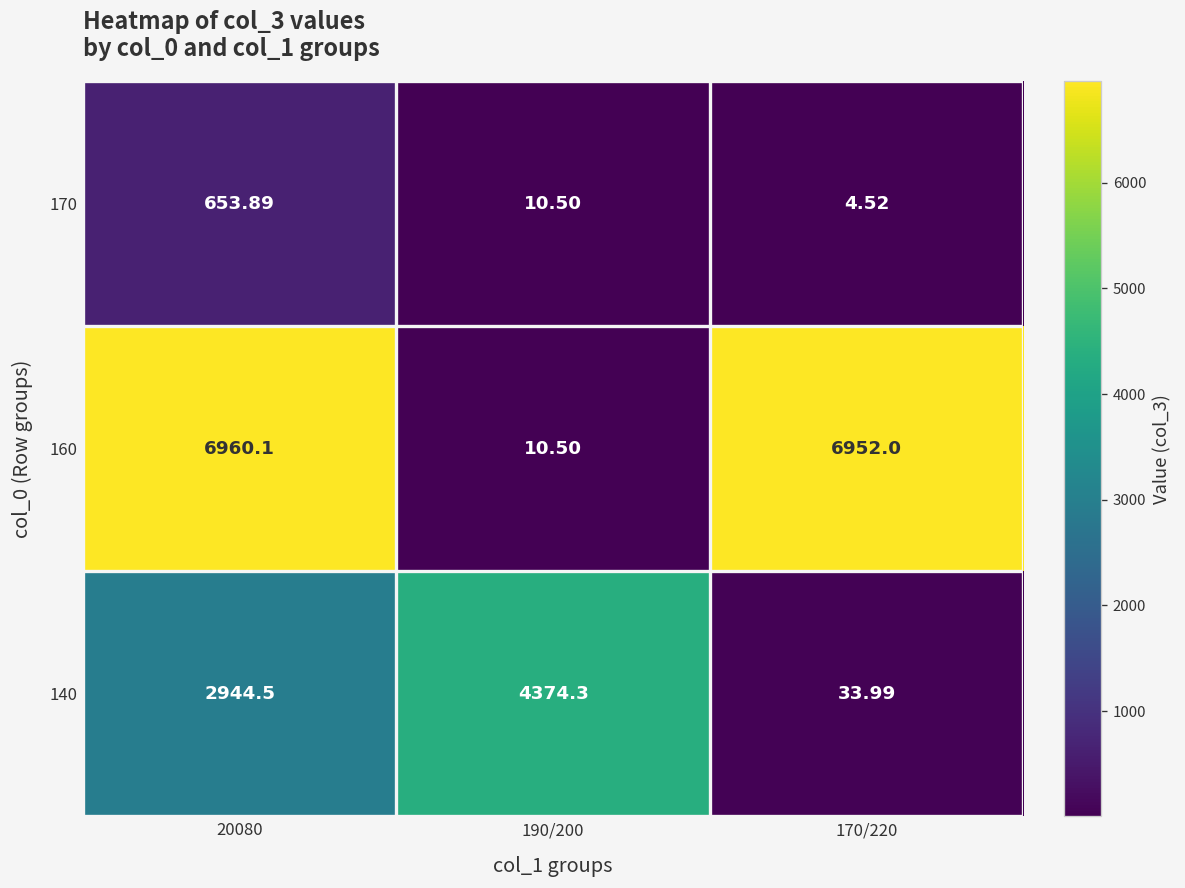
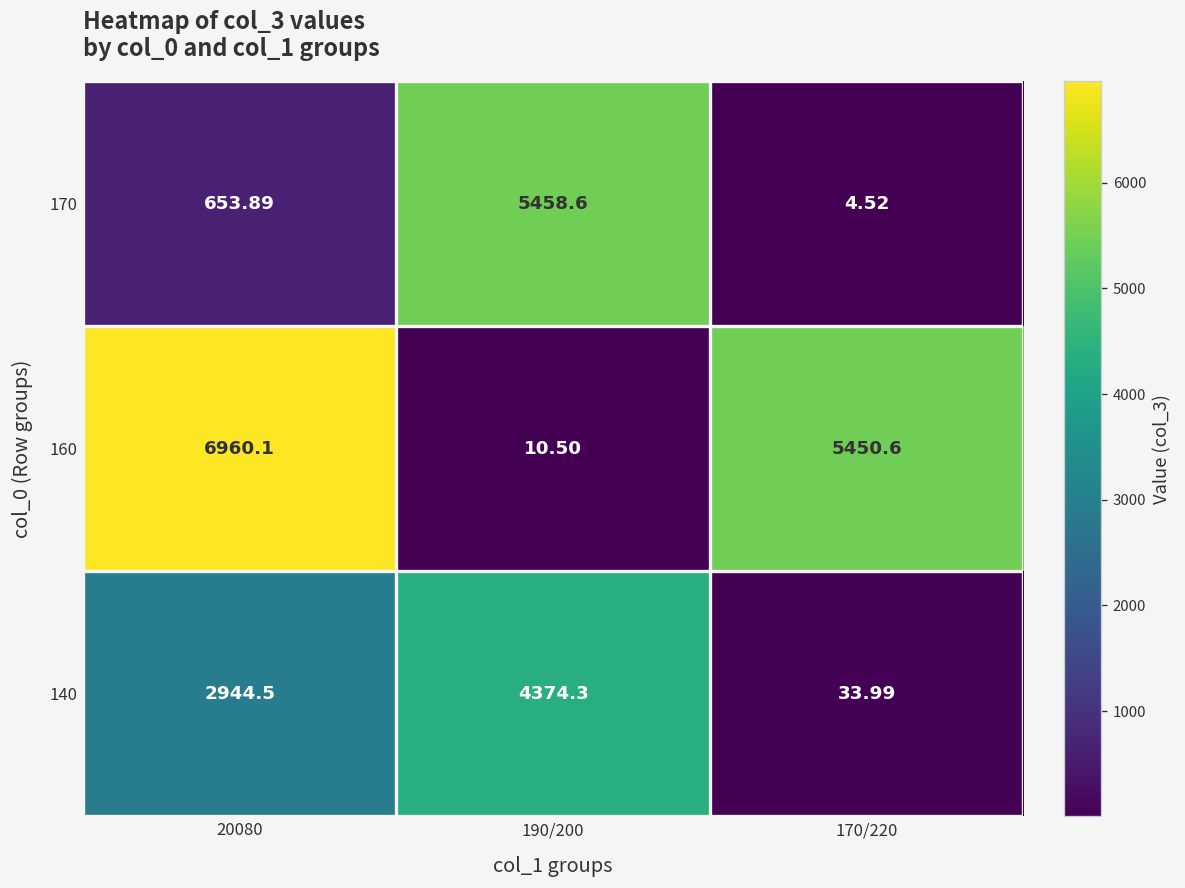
  {
    "170": {
      "20080": 653.89,
-     "190/200": 10.50,
+     "190/200": 5458.6,
      "170/220": 4.52
    },
    "160": {
      "20080": 6960.1,
      "190/200": 10.50,
-     "170/220": 6952.0
+     "170/220": 5450.6
    },
    "140": {
      "20080": 2944.5,
      "190/200": 4374.3,
      "170/220": 33.99
    }
  }
